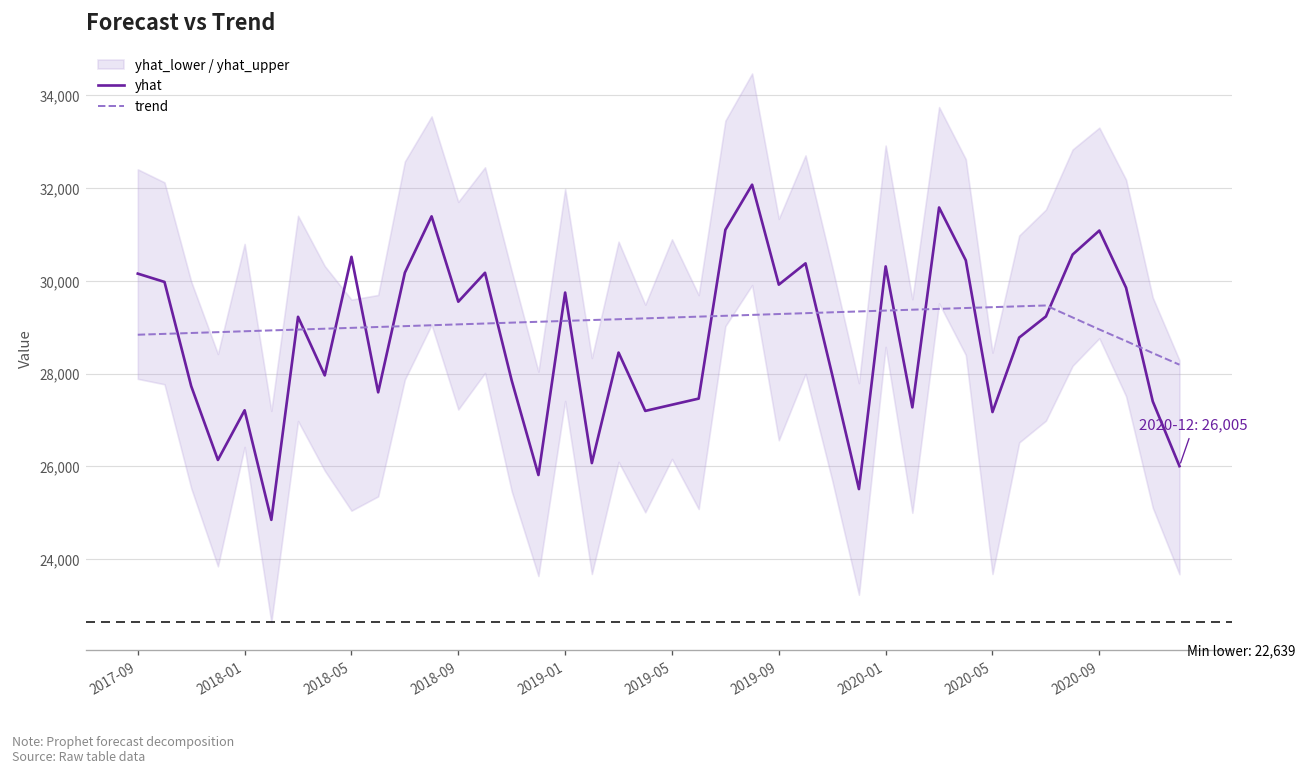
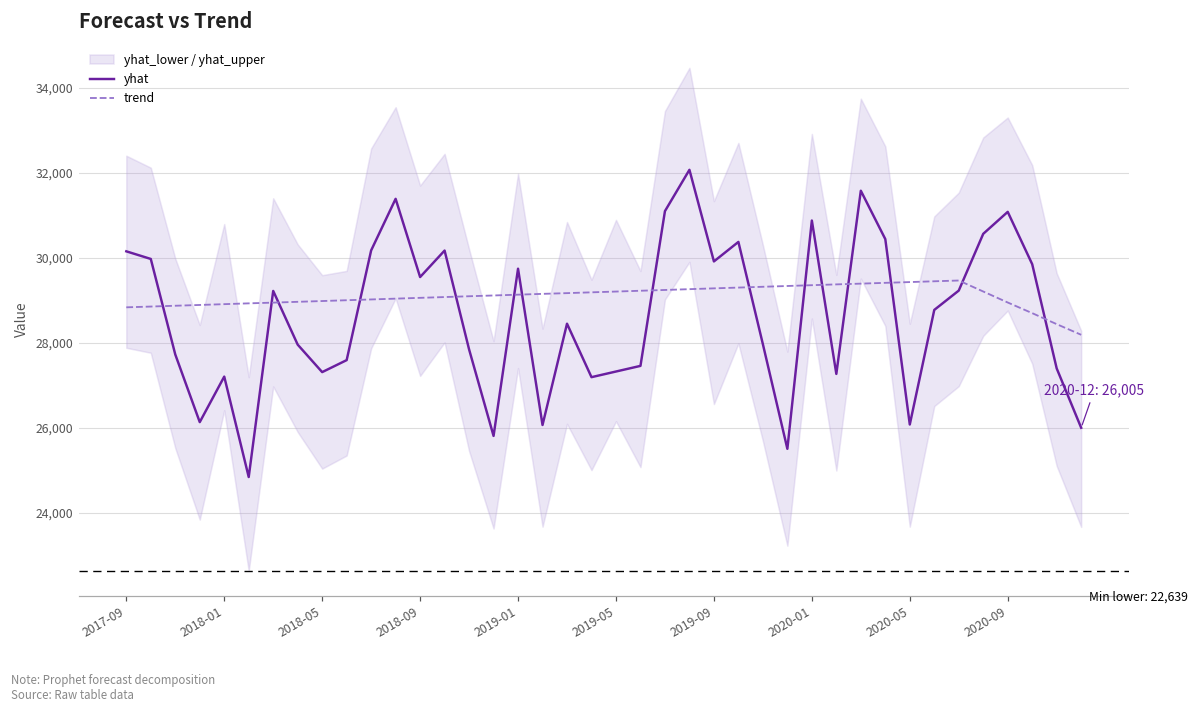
  {
    "yhat": {
      "2017-09": "30,200",
      "2018-01": "27,200",
-     "2018-05": "30,500",
+     "2018-05": "27,300",
      "2018-09": "29,600",
      "2019-01": "29,700",
      "2019-05": "27,300",
      "2019-09": "29,900",
-     "2020-01": "30,300",
-     "2020-05": "27,200",
+     "2020-01": "30,900",
+     "2020-05": "26,100",
      "2020-09": "31,100"
    }
  }
